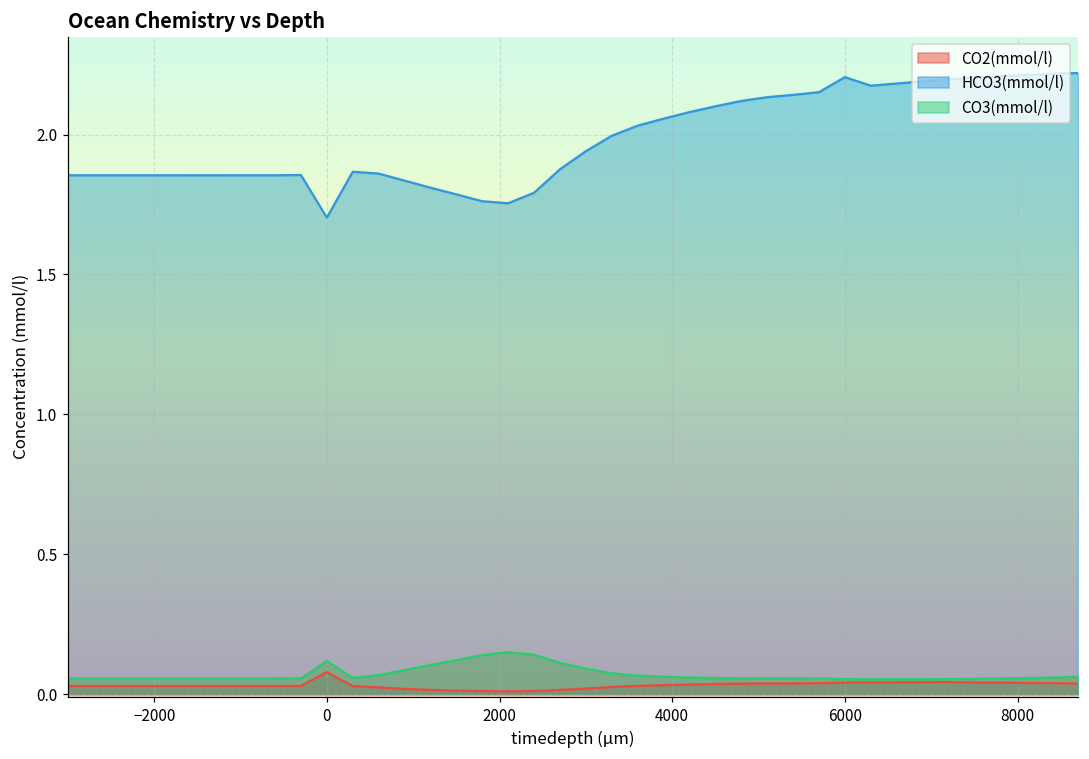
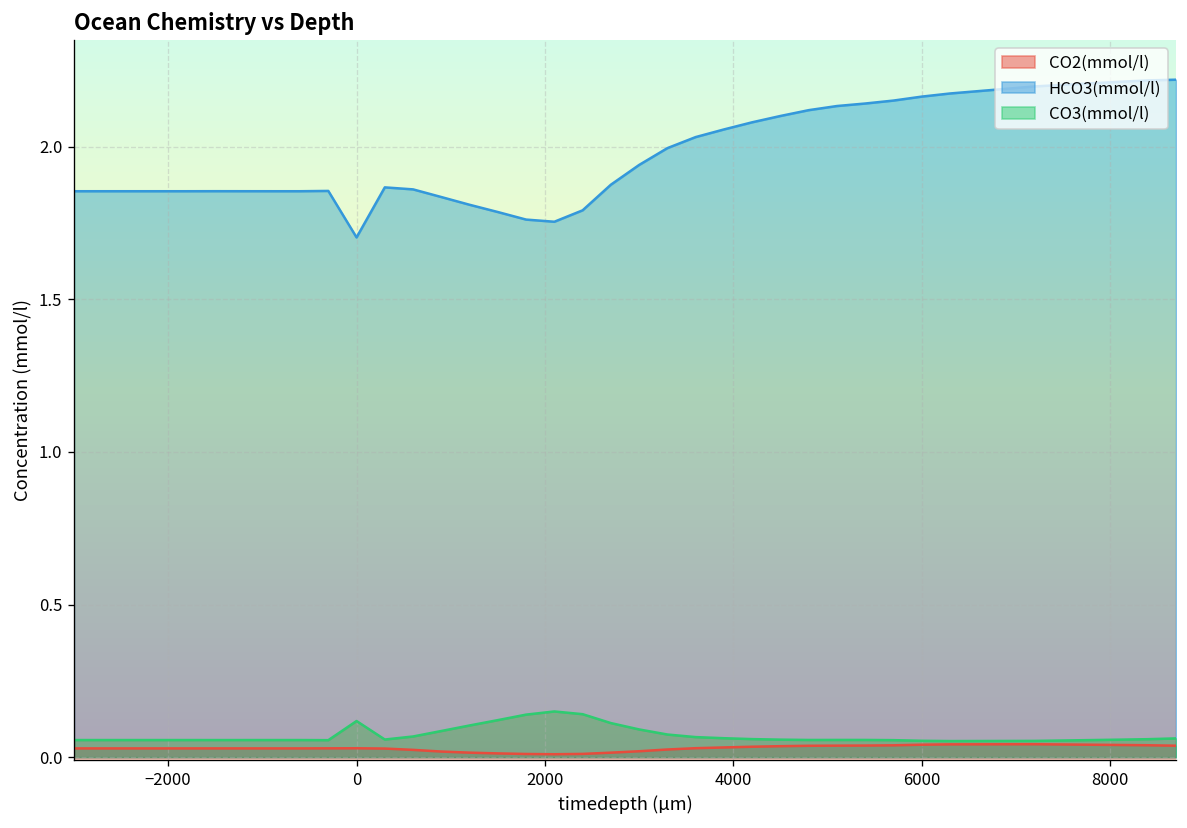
  {
    "CO2(mmol/l)": {
-     "0": 0.08,
+     "0": 0.03,
      "6000": 0.04
    },
    "HCO3(mmol/l)": {
      "0": 1.70,
-     "6000": 2.21
+     "6000": 2.16
    },
    "CO3(mmol/l)": {
      "0": 0.12,
      "6000": 0.05
    }
  }
